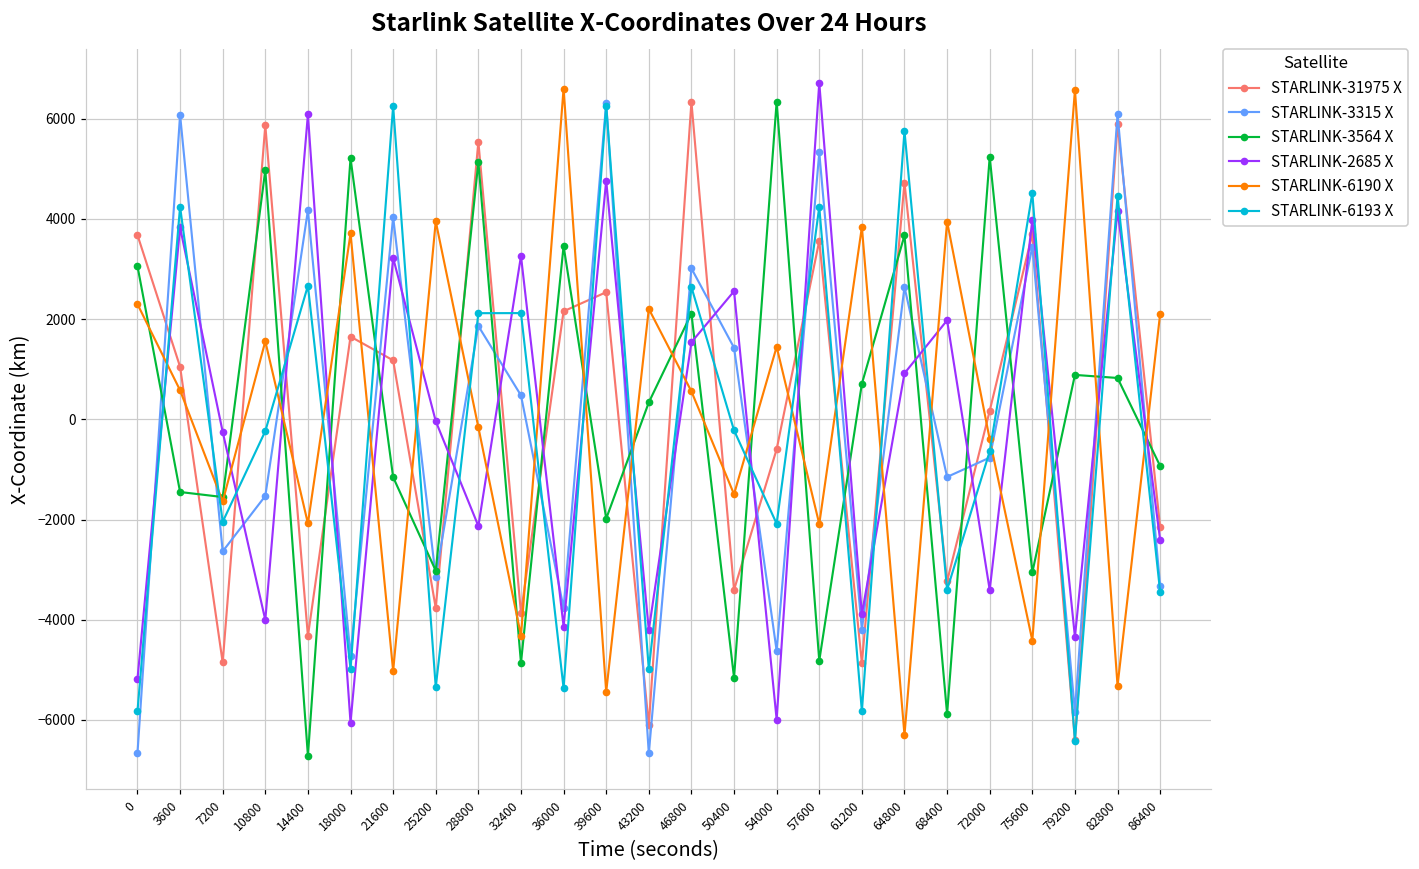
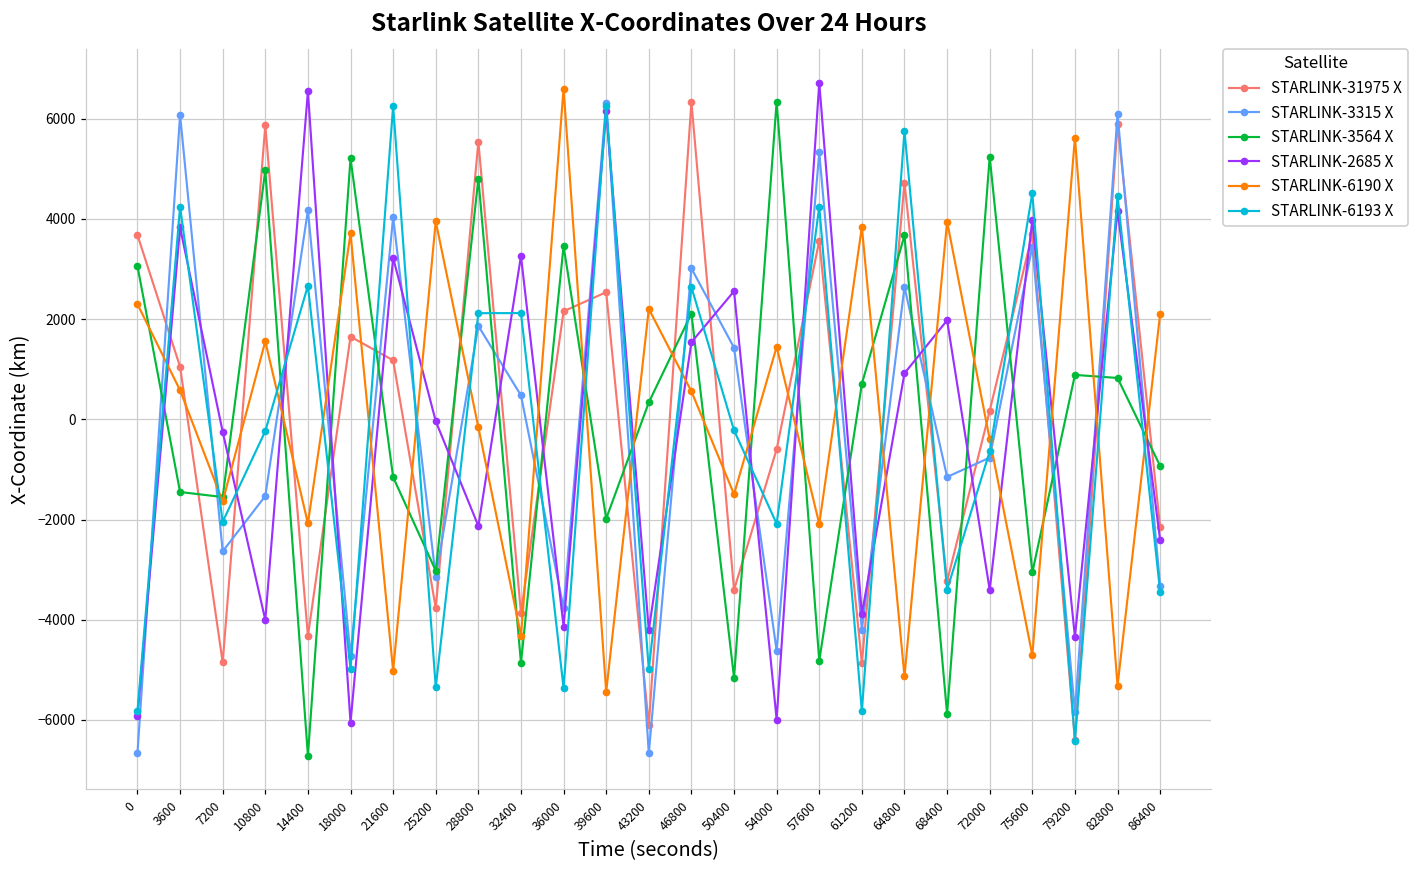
  {
    "STARLINK-31975 X": {
      "0": 3700,
      "3600": 1100,
      "7200": -4900,
      "10800": 5900,
      "14400": -4300,
      "18000": 1700,
      "21600": 1200,
      "25200": -3800,
      "28800": 5500,
      "32400": -3900,
      "36000": 2200,
      "39600": 2500,
      "43200": -6100,
      "46800": 6300,
      "50400": -3400,
      "54000": -600,
      "57600": 3600,
      "61200": -4900,
      "64800": 4700,
      "68400": -3200,
      "72000": 200,
      "75600": 3700,
      "82800": 5900,
      "86400": -2200
    },
    "STARLINK-3315 X": {
      "0": -6700,
      "3600": 6100,
      "7200": -2600,
      "10800": -1500,
      "14400": 4200,
      "18000": -4700,
      "21600": 4000,
      "25200": -3100,
      "28800": 1900,
      "32400": 500,
      "36000": -3800,
      "43200": -6700,
      "46800": 3000,
      "50400": 1400,
      "54000": -4600,
      "57600": 5300,
      "61200": -4200,
      "64800": 2600,
      "68400": -1100,
      "72000": -800,
      "75600": 3400,
      "79200": -5800,
      "82800": 6100,
      "86400": -3300
    },
    "STARLINK-3564 X": {
      "0": 3100,
      "3600": -1400,
      "7200": -1600,
      "10800": 5000,
      "14400": -6700,
      "18000": 5200,
      "21600": -1200,
      "25200": -3000,
-     "28800": 5100,
+     "28800": 4800,
      "32400": -4900,
      "36000": 3500,
      "39600": -2000,
      "43200": 300,
      "46800": 2100,
      "50400": -5200,
      "54000": 6300,
      "57600": -4800,
      "61200": 700,
      "64800": 3700,
      "68400": -5900,
      "72000": 5200,
      "75600": -3100,
      "79200": 900,
      "82800": 800,
      "86400": -900
    },
    "STARLINK-2685 X": {
-     "0": -5200,
+     "0": -5900,
      "3600": 3800,
      "7200": -200,
      "10800": -4000,
-     "14400": 6100,
+     "14400": 6600,
      "18000": -6100,
      "21600": 3200,
      "25200": 0,
      "28800": -2100,
      "32400": 3300,
      "36000": -4100,
-     "39600": 4800,
+     "39600": 6100,
      "43200": -4200,
      "46800": 1500,
      "50400": 2600,
      "54000": -6000,
      "57600": 6700,
      "61200": -3900,
      "64800": 900,
      "68400": 2000,
      "72000": -3400,
      "75600": 4000,
      "79200": -4300,
      "82800": 4200,
      "86400": -2400
    },
    "STARLINK-6190 X": {
      "0": 2300,
      "3600": 600,
      "7200": -1600,
      "10800": 1600,
      "14400": -2100,
      "18000": 3700,
      "21600": -5000,
      "25200": 4000,
      "28800": -200,
      "32400": -4300,
      "36000": 6600,
      "39600": -5400,
      "43200": 2200,
      "46800": 600,
      "50400": -1500,
      "54000": 1400,
      "57600": -2100,
      "61200": 3800,
-     "64800": -6300,
+     "64800": -5100,
      "68400": 3900,
      "72000": -400,
-     "75600": -4400,
-     "79200": 6600,
+     "75600": -4700,
+     "79200": 5600,
      "82800": -5300,
      "86400": 2100
    },
    "STARLINK-6193 X": {
      "0": -5800,
      "3600": 4200,
      "7200": -2000,
      "10800": -200,
      "14400": 2700,
      "18000": -5000,
      "21600": 6300,
      "25200": -5300,
      "28800": 2100,
      "32400": 2100,
      "36000": -5400,
      "43200": -5000,
      "46800": 2600,
      "50400": -200,
      "54000": -2100,
      "57600": 4200,
      "61200": -5800,
      "64800": 5800,
      "68400": -3400,
      "72000": -600,
      "75600": 4500,
      "82800": 4500,
      "86400": -3400
    }
  }
